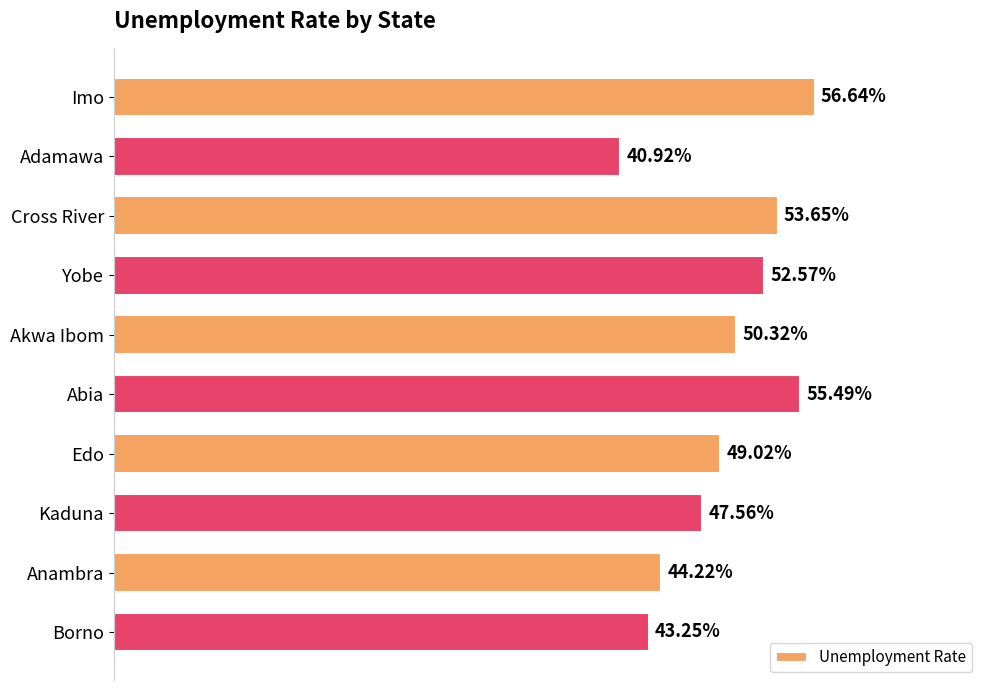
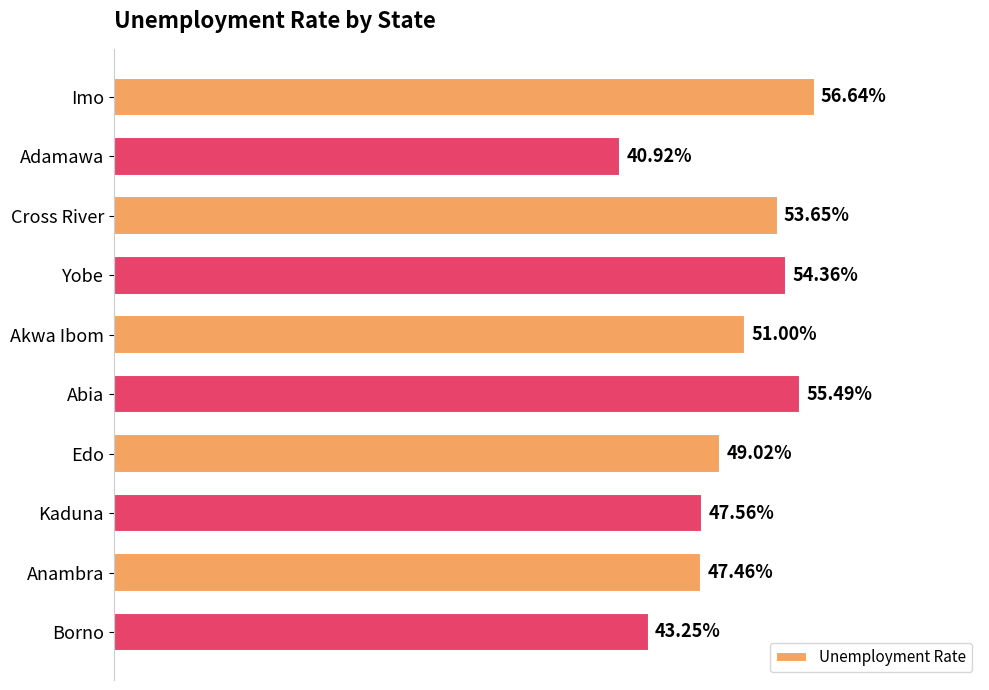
  {
    "Imo": "56.64%",
    "Adamawa": "40.92%",
    "Cross River": "53.65%",
-   "Yobe": "52.57%",
-   "Akwa Ibom": "50.32%",
+   "Yobe": "54.36%",
+   "Akwa Ibom": "51.00%",
    "Abia": "55.49%",
    "Edo": "49.02%",
    "Kaduna": "47.56%",
-   "Anambra": "44.22%",
+   "Anambra": "47.46%",
    "Borno": "43.25%"
  }
